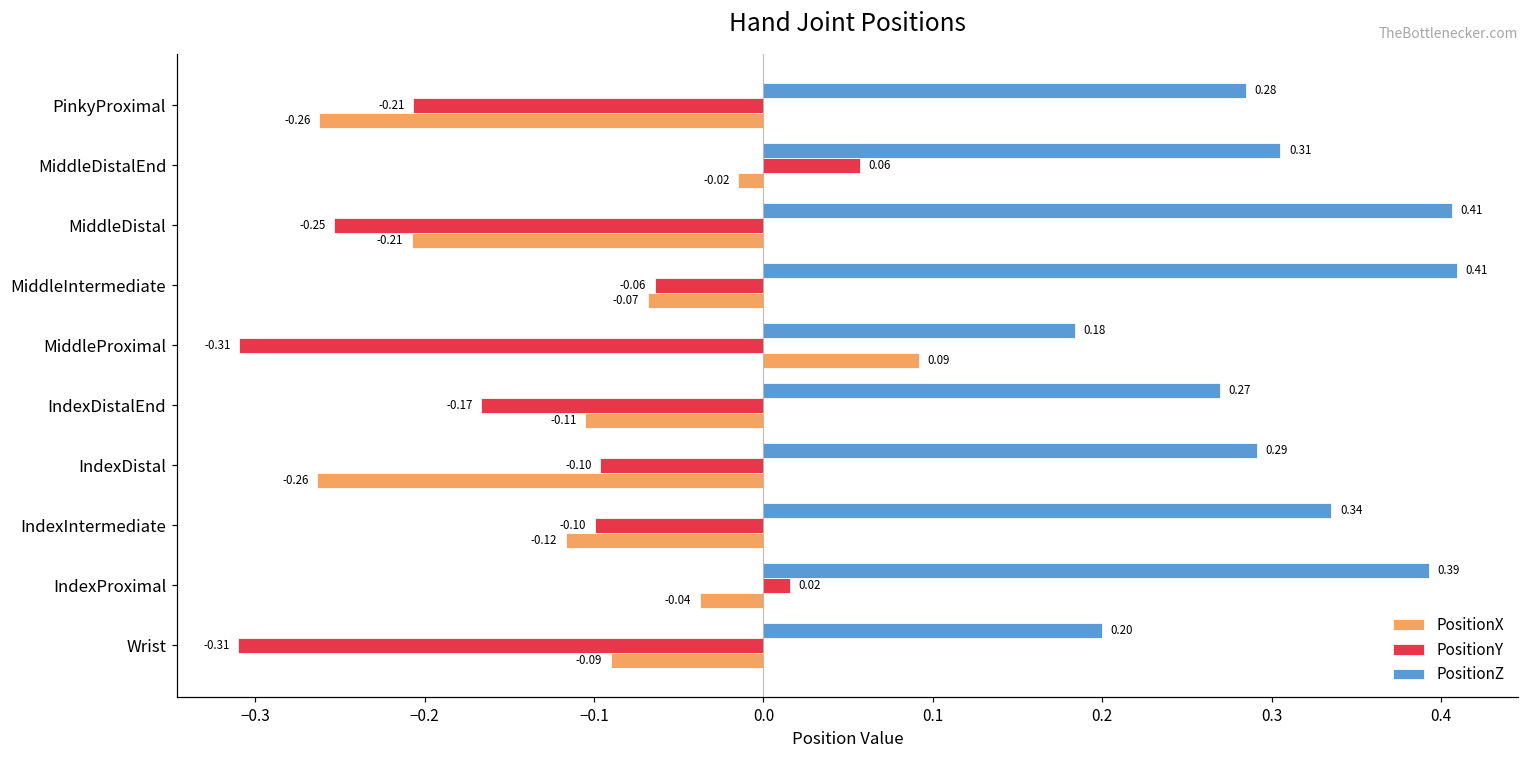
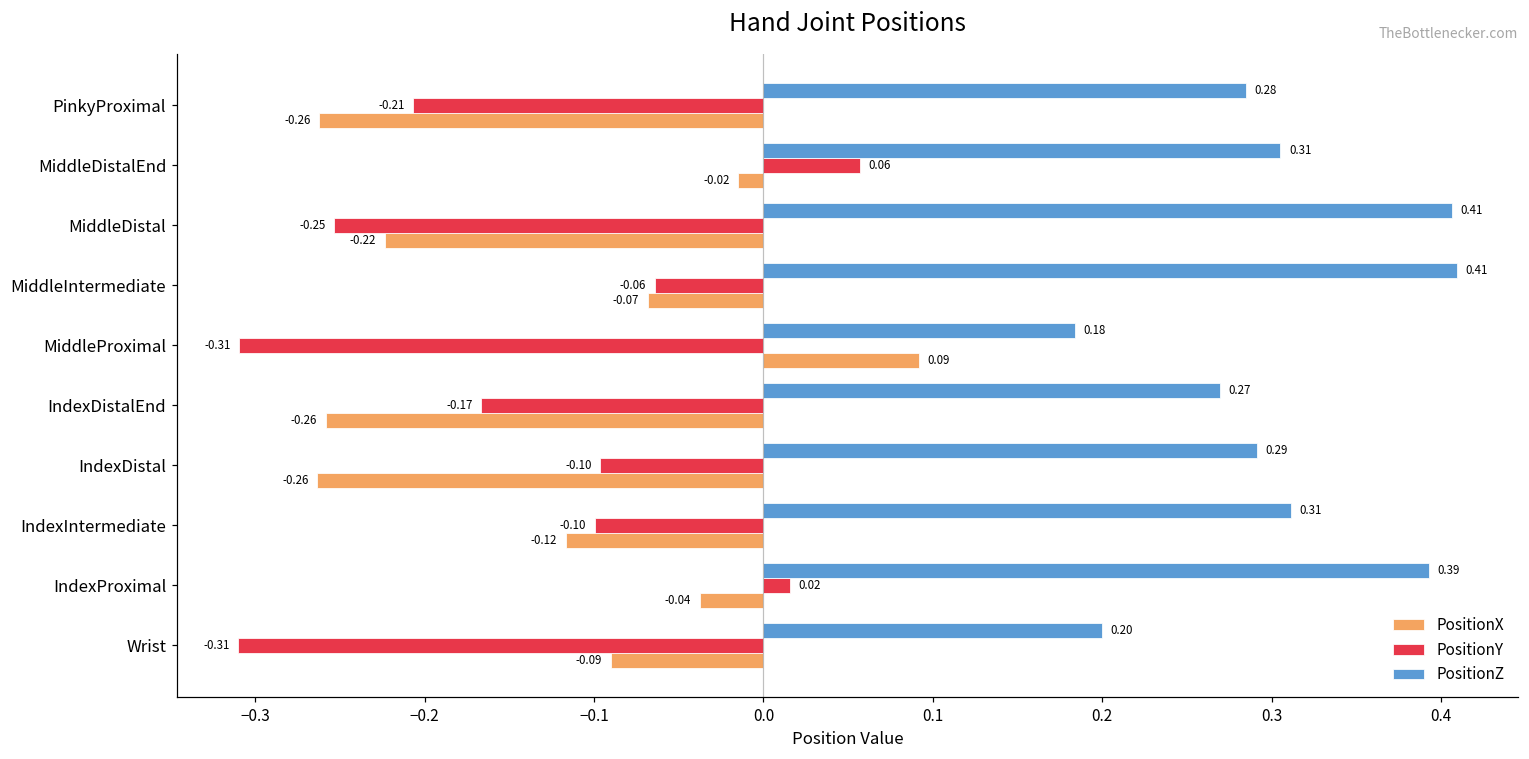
  {
    "PositionX": {
      "PinkyProximal": -0.26,
      "MiddleDistalEnd": -0.02,
-     "MiddleDistal": -0.21,
+     "MiddleDistal": -0.22,
      "MiddleIntermediate": -0.07,
      "MiddleProximal": 0.09,
-     "IndexDistalEnd": -0.11,
+     "IndexDistalEnd": -0.26,
      "IndexDistal": -0.26,
      "IndexIntermediate": -0.12,
      "IndexProximal": -0.04,
      "Wrist": -0.09
    },
    "PositionY": {
      "PinkyProximal": -0.21,
      "MiddleDistalEnd": 0.06,
      "MiddleDistal": -0.25,
      "MiddleIntermediate": -0.06,
      "MiddleProximal": -0.31,
      "IndexDistalEnd": -0.17,
      "IndexDistal": -0.10,
      "IndexIntermediate": -0.10,
      "IndexProximal": 0.02,
      "Wrist": -0.31
    },
    "PositionZ": {
      "PinkyProximal": 0.28,
      "MiddleDistalEnd": 0.31,
      "MiddleDistal": 0.41,
      "MiddleIntermediate": 0.41,
      "MiddleProximal": 0.18,
      "IndexDistalEnd": 0.27,
      "IndexDistal": 0.29,
-     "IndexIntermediate": 0.34,
+     "IndexIntermediate": 0.31,
      "IndexProximal": 0.39,
      "Wrist": 0.20
    }
  }
